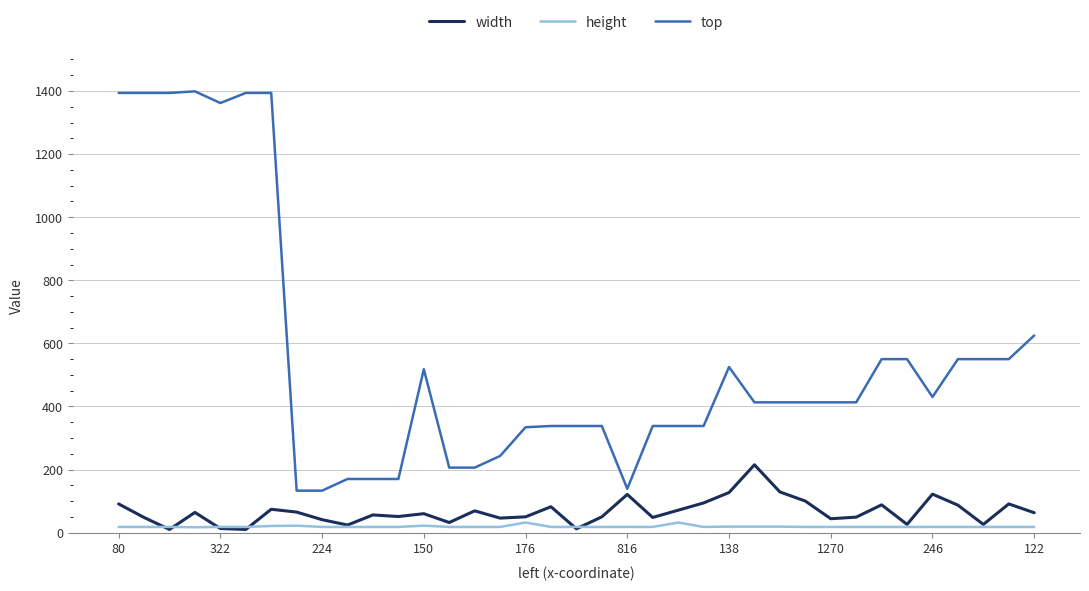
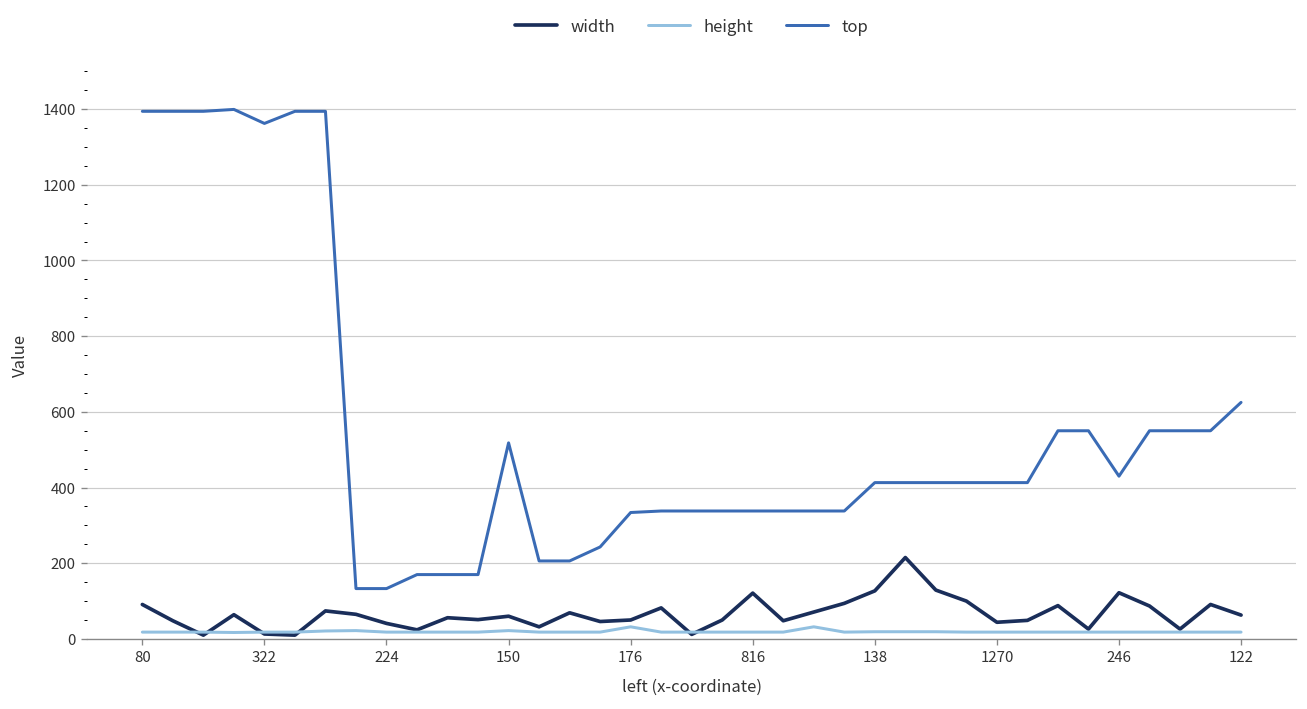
  {
    "width": {
      "80": 90,
      "224": 40,
      "150": 60,
      "176": 50,
      "816": 120,
      "138": 130,
      "1270": 40,
      "246": 120,
      "122": 60
    },
    "height": {
      "80": 20,
      "224": 20,
      "150": 20,
      "176": 30,
      "816": 20,
      "138": 20,
      "1270": 20,
      "246": 20,
      "122": 20
    },
    "top": {
      "80": 1390,
      "322": 1360,
      "224": 130,
      "150": 520,
      "176": 330,
-     "816": 140,
-     "138": 530,
+     "816": 340,
+     "138": 410,
      "1270": 410,
      "246": 430,
      "122": 630
    }
  }
